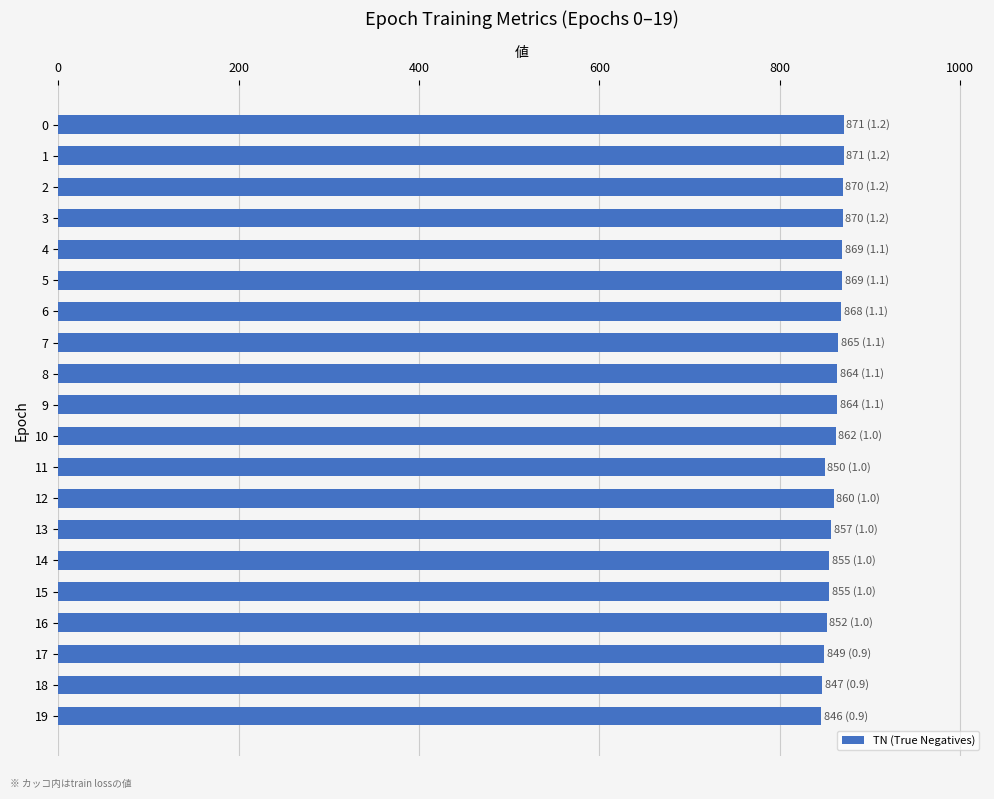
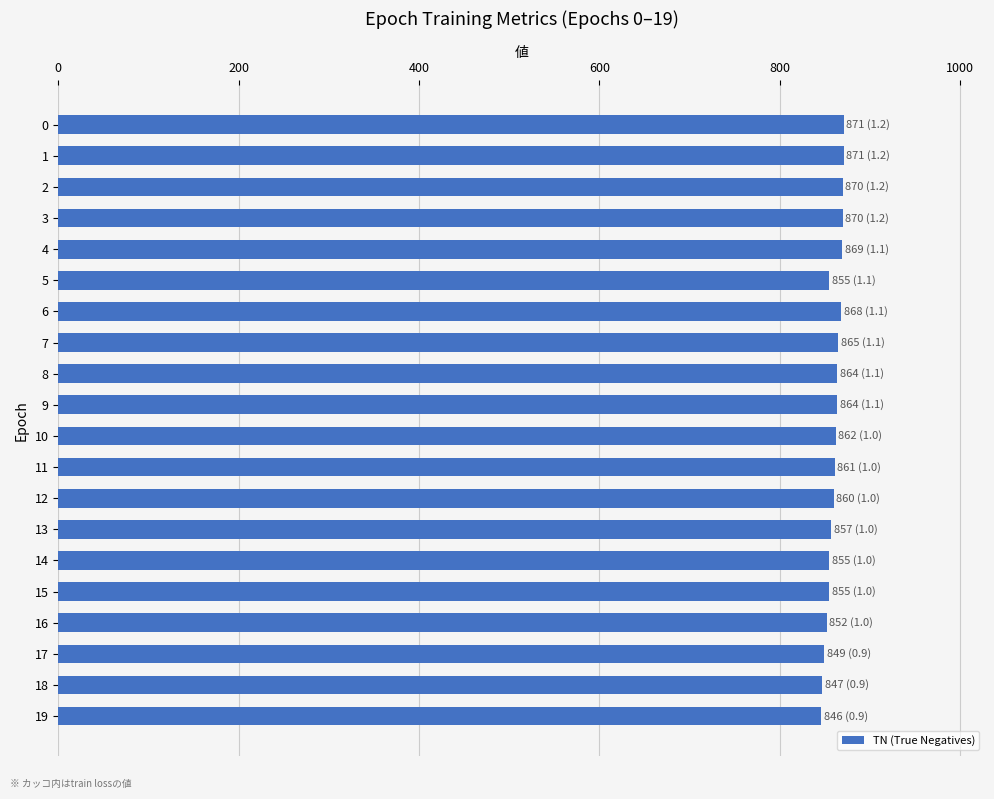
  {
    "0": 871,
    "1": 871,
    "2": 870,
    "3": 870,
    "4": 869,
-   "5": 869,
+   "5": 855,
    "6": 868,
    "7": 865,
    "8": 864,
    "9": 864,
    "10": 862,
-   "11": 850,
+   "11": 861,
    "12": 860,
    "13": 857,
    "14": 855,
    "15": 855,
    "16": 852,
    "17": 849,
    "18": 847,
    "19": 846
  }
